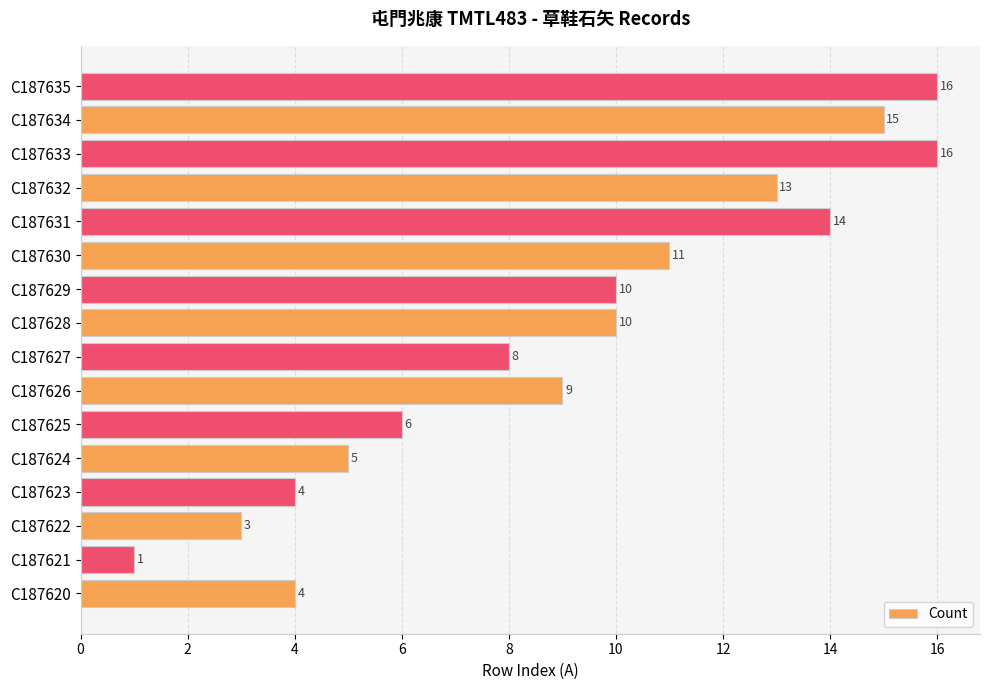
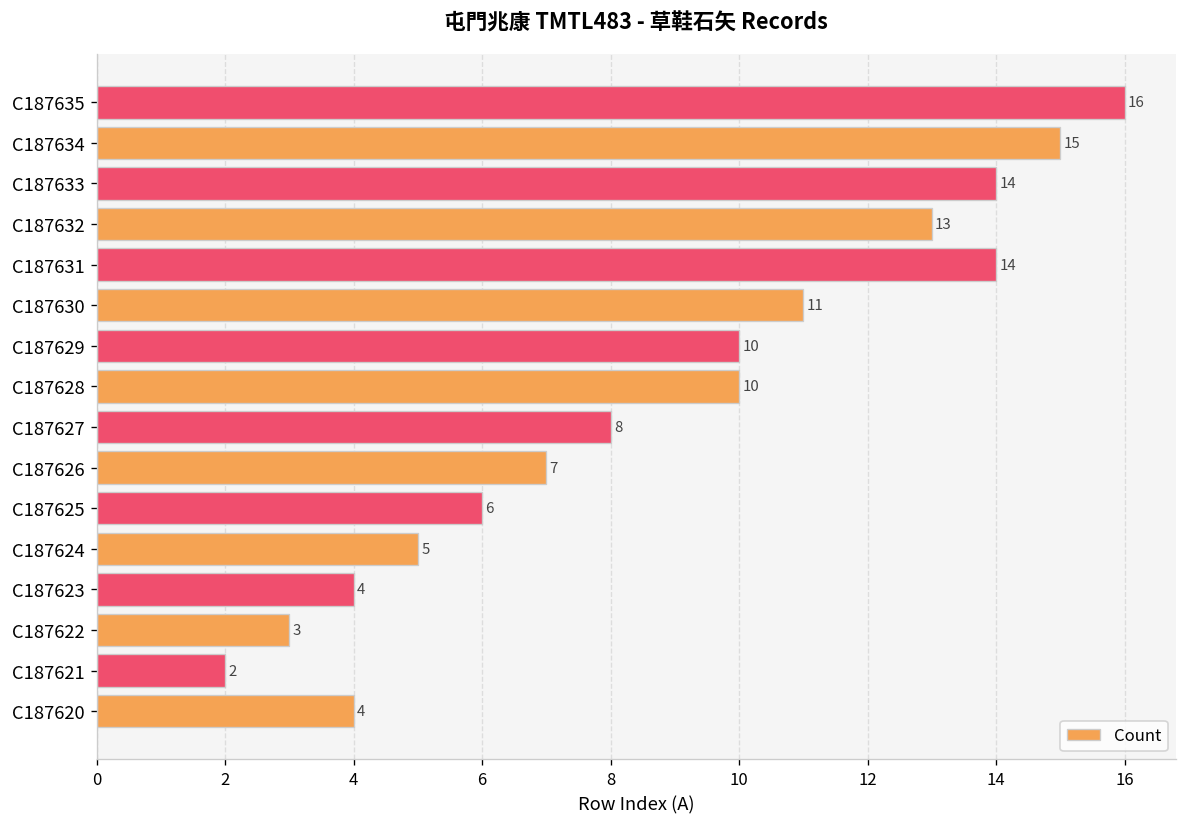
  {
    "C187635": 16,
    "C187634": 15,
-   "C187633": 16,
+   "C187633": 14,
    "C187632": 13,
    "C187631": 14,
    "C187630": 11,
    "C187629": 10,
    "C187628": 10,
    "C187627": 8,
-   "C187626": 9,
+   "C187626": 7,
    "C187625": 6,
    "C187624": 5,
    "C187623": 4,
    "C187622": 3,
-   "C187621": 1,
+   "C187621": 2,
    "C187620": 4
  }
